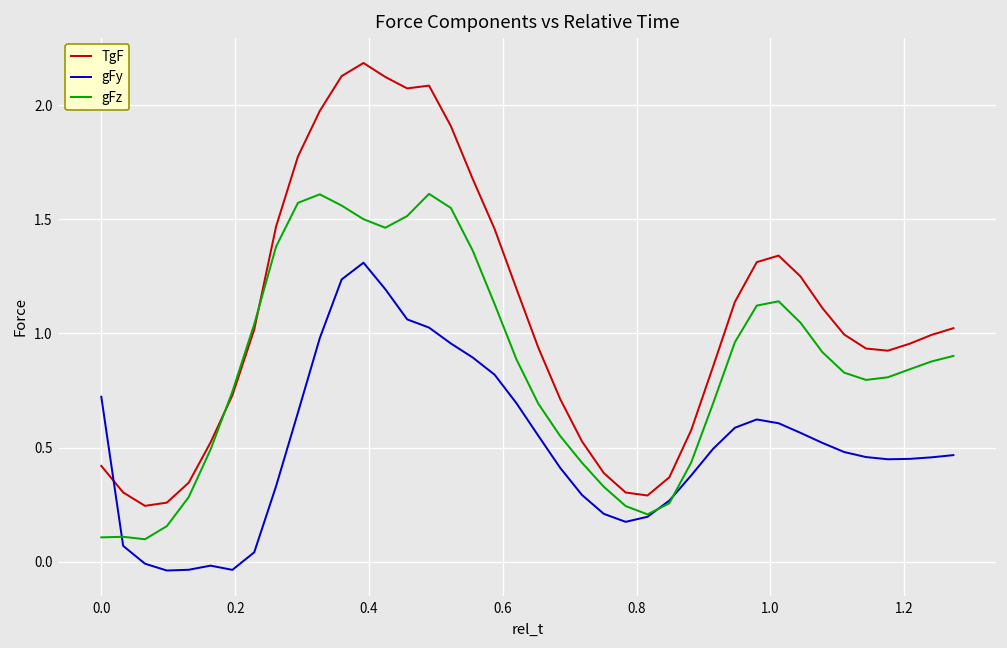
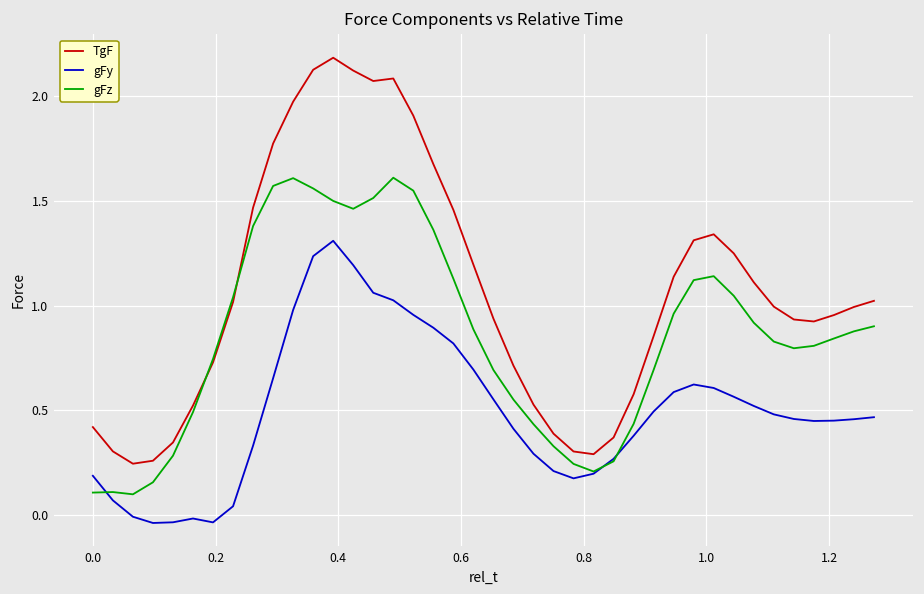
  {
    "TgF": {
      "0.0": 0.42
    },
    "gFy": {
-     "0.0": 0.72
+     "0.0": 0.19
    },
    "gFz": {
      "0.0": 0.11
    }
  }
